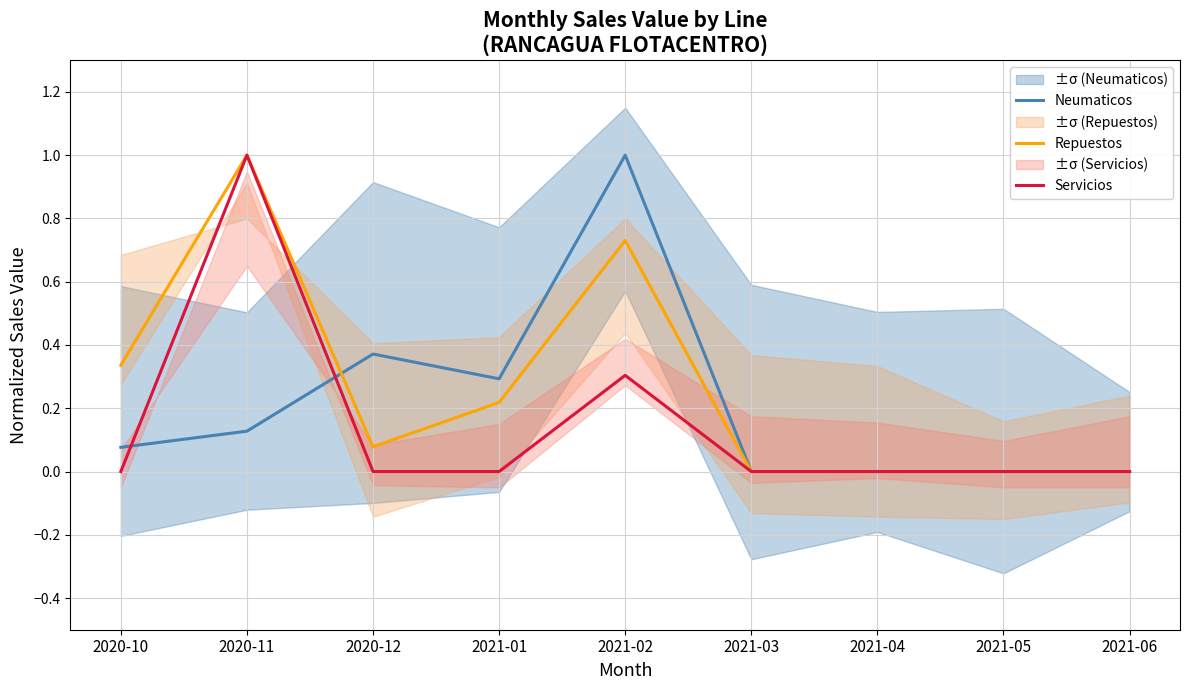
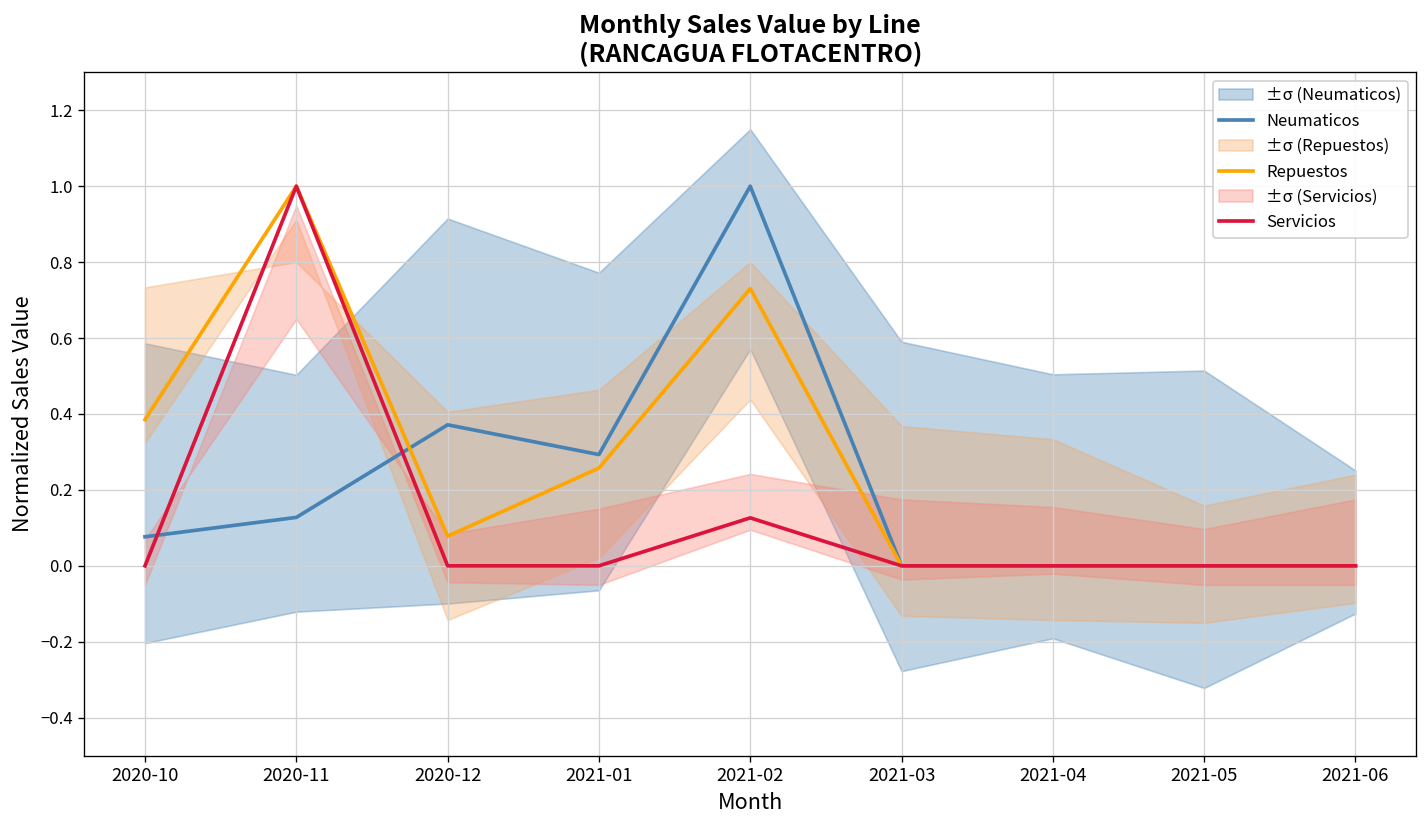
  {
    "Repuestos": {
-     "2020-10": 0.34,
-     "2021-01": 0.22,
+     "2020-10": 0.39,
+     "2021-01": 0.26,
      "2021-02": 0.73
    },
    "Servicios": {
      "2020-10": 0.00,
      "2020-12": 0.00,
      "2021-01": 0.00,
-     "2021-02": 0.30
+     "2021-02": 0.13
    }
  }
